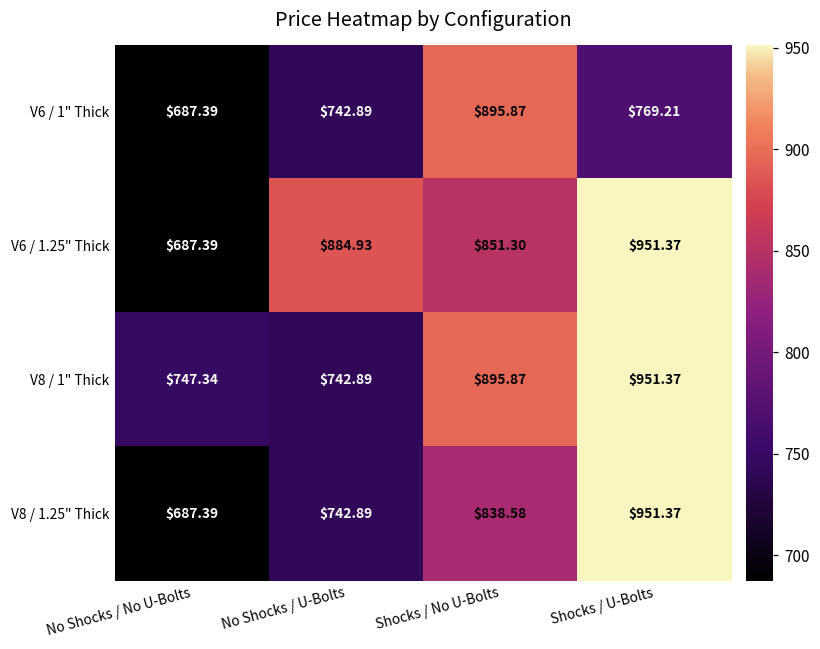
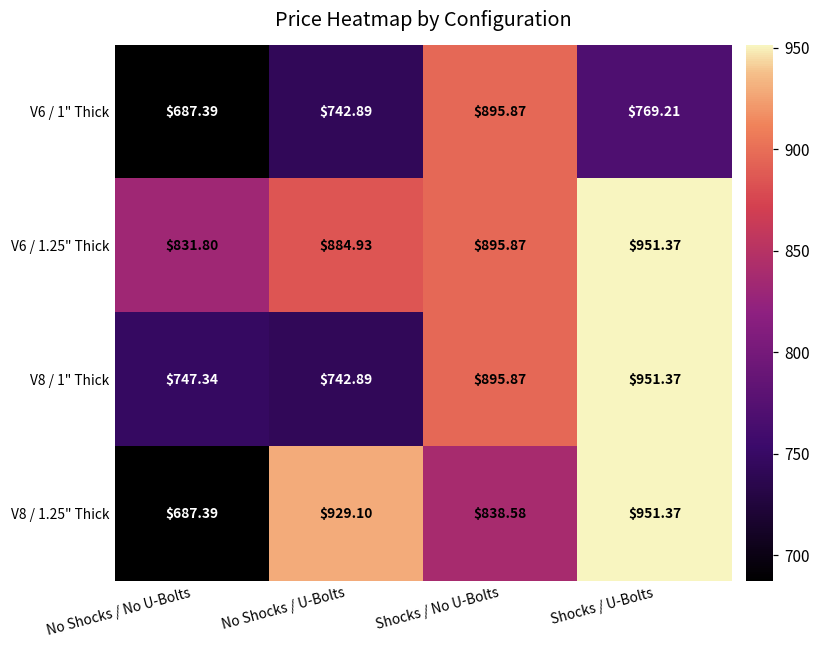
  {
    "V6 / 1\" Thick": {
      "No Shocks / No U-Bolts": "$687.39",
      "No Shocks / U-Bolts": "$742.89",
      "Shocks / No U-Bolts": "$895.87",
      "Shocks / U-Bolts": "$769.21"
    },
    "V6 / 1.25\" Thick": {
-     "No Shocks / No U-Bolts": "$687.39",
+     "No Shocks / No U-Bolts": "$831.80",
      "No Shocks / U-Bolts": "$884.93",
-     "Shocks / No U-Bolts": "$851.30",
+     "Shocks / No U-Bolts": "$895.87",
      "Shocks / U-Bolts": "$951.37"
    },
    "V8 / 1\" Thick": {
      "No Shocks / No U-Bolts": "$747.34",
      "No Shocks / U-Bolts": "$742.89",
      "Shocks / No U-Bolts": "$895.87",
      "Shocks / U-Bolts": "$951.37"
    },
    "V8 / 1.25\" Thick": {
      "No Shocks / No U-Bolts": "$687.39",
-     "No Shocks / U-Bolts": "$742.89",
+     "No Shocks / U-Bolts": "$929.10",
      "Shocks / No U-Bolts": "$838.58",
      "Shocks / U-Bolts": "$951.37"
    }
  }
